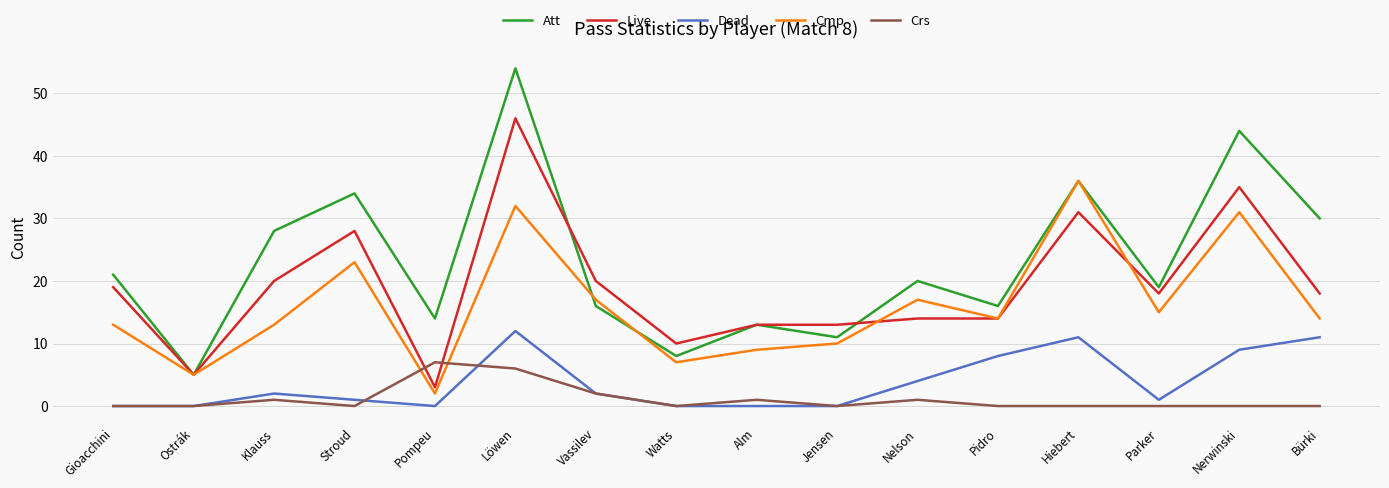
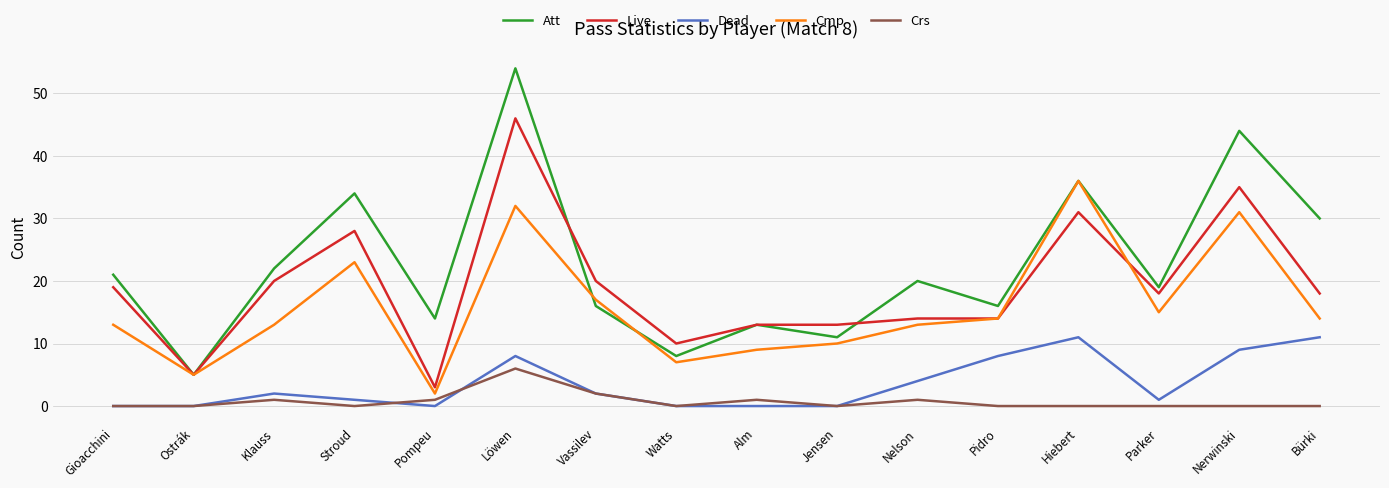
  {
    "Att": {
      "Gioacchini": 21,
-     "Klauss": 28,
+     "Klauss": 22,
      "Stroud": 34,
      "Pompeu": 14,
      "Löwen": 54,
      "Vassilev": 16,
      "Watts": 8,
      "Jensen": 11,
      "Nelson": 20,
      "Pidro": 16,
      "Parker": 19,
      "Nerwinski": 44,
      "Bürki": 30
    },
    "Live": {
      "Gioacchini": 19,
      "Klauss": 20,
      "Stroud": 28,
      "Pompeu": 3,
      "Löwen": 46,
      "Vassilev": 20,
      "Watts": 10,
      "Jensen": 13,
      "Nelson": 14,
      "Hiebert": 31,
      "Parker": 18,
      "Nerwinski": 35,
      "Bürki": 18
    },
    "Dead": {
      "Klauss": 2,
      "Stroud": 1,
      "Pompeu": 0,
-     "Löwen": 12,
+     "Löwen": 8,
      "Alm": 0,
      "Nelson": 4,
      "Pidro": 8,
      "Hiebert": 11,
      "Parker": 1,
      "Nerwinski": 9,
      "Bürki": 11
    },
    "Cmp": {
      "Gioacchini": 13,
      "Klauss": 13,
      "Stroud": 23,
      "Pompeu": 2,
      "Löwen": 32,
      "Vassilev": 17,
      "Watts": 7,
      "Alm": 9,
      "Jensen": 10,
-     "Nelson": 17,
+     "Nelson": 13,
      "Parker": 15,
      "Nerwinski": 31,
      "Bürki": 14
    },
    "Crs": {
      "Klauss": 1,
      "Stroud": 0,
-     "Pompeu": 7,
+     "Pompeu": 1,
      "Löwen": 6,
      "Alm": 1,
      "Nelson": 1,
      "Pidro": 0,
      "Hiebert": 0,
      "Parker": 0,
      "Nerwinski": 0,
      "Bürki": 0
    }
  }
